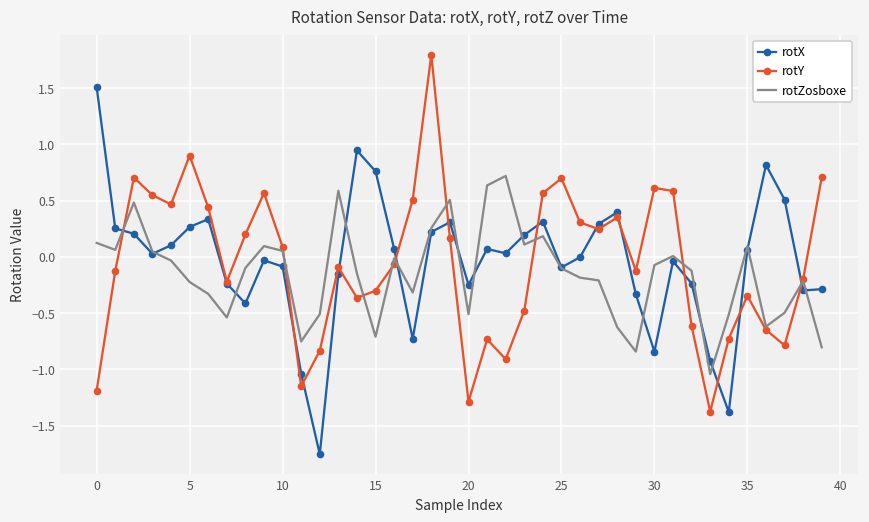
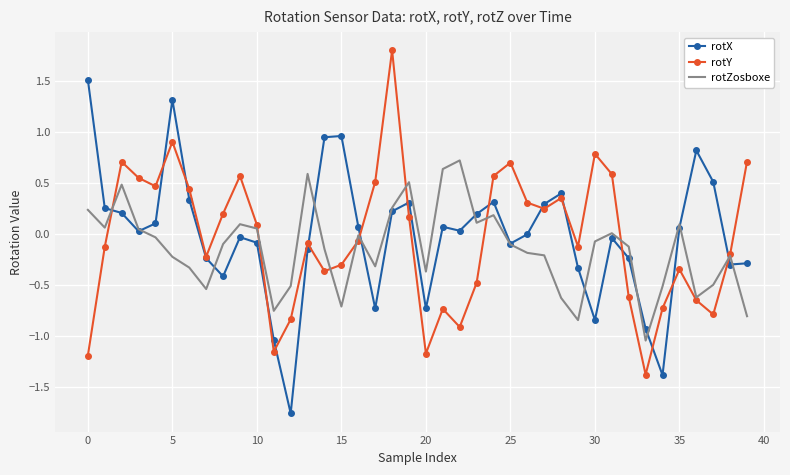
  {
    "rotX": {
      "0": 1.51,
-     "5": 0.27,
+     "5": 1.31,
      "10": -0.09,
-     "15": 0.76,
-     "20": -0.25,
+     "15": 0.96,
+     "20": -0.73,
      "30": -0.84,
      "35": 0.06
    },
    "rotY": {
      "0": -1.19,
      "5": 0.90,
      "10": 0.09,
      "15": -0.30,
-     "20": -1.29,
+     "20": -1.17,
      "25": 0.70,
-     "30": 0.61,
+     "30": 0.78,
      "35": -0.35
    },
    "rotZosboxe": {
-     "0": 0.12,
+     "0": 0.24,
      "5": -0.22,
      "10": 0.05,
      "15": -0.71,
-     "20": -0.51,
+     "20": -0.37,
      "30": -0.07,
      "35": 0.10
    }
  }
